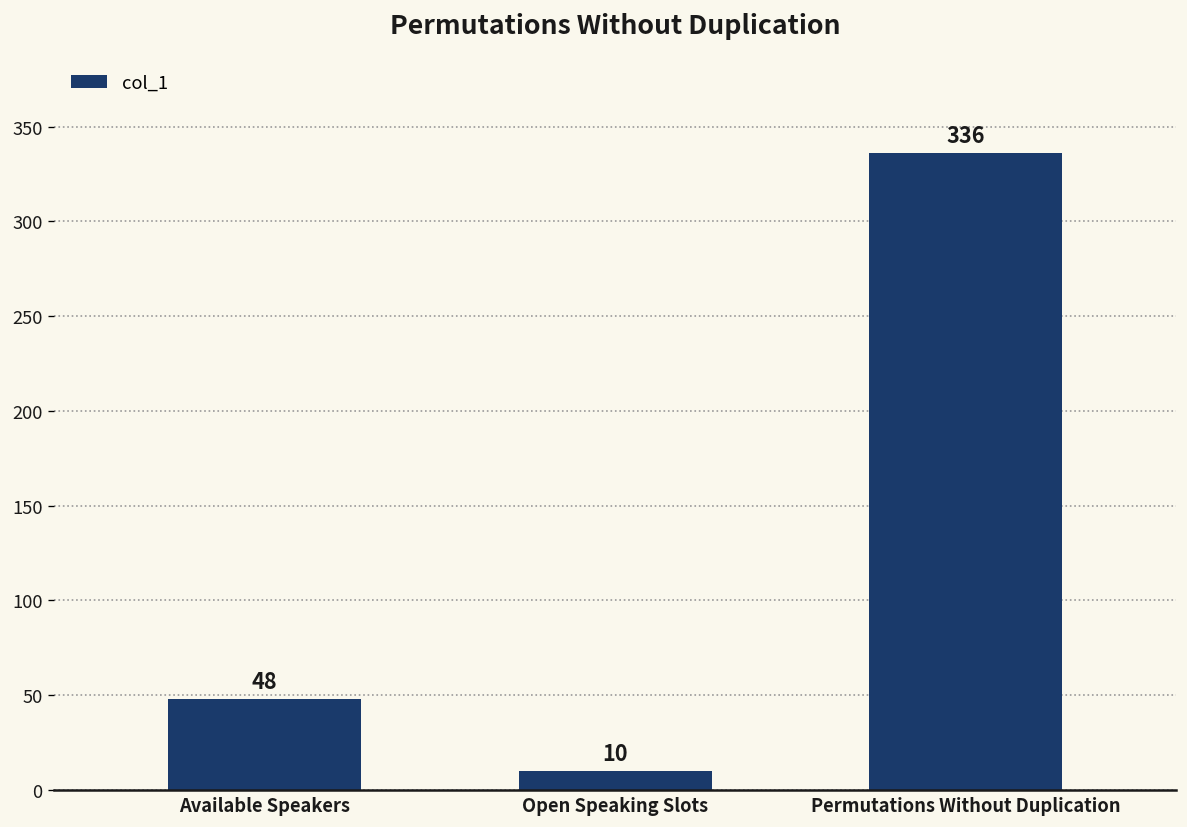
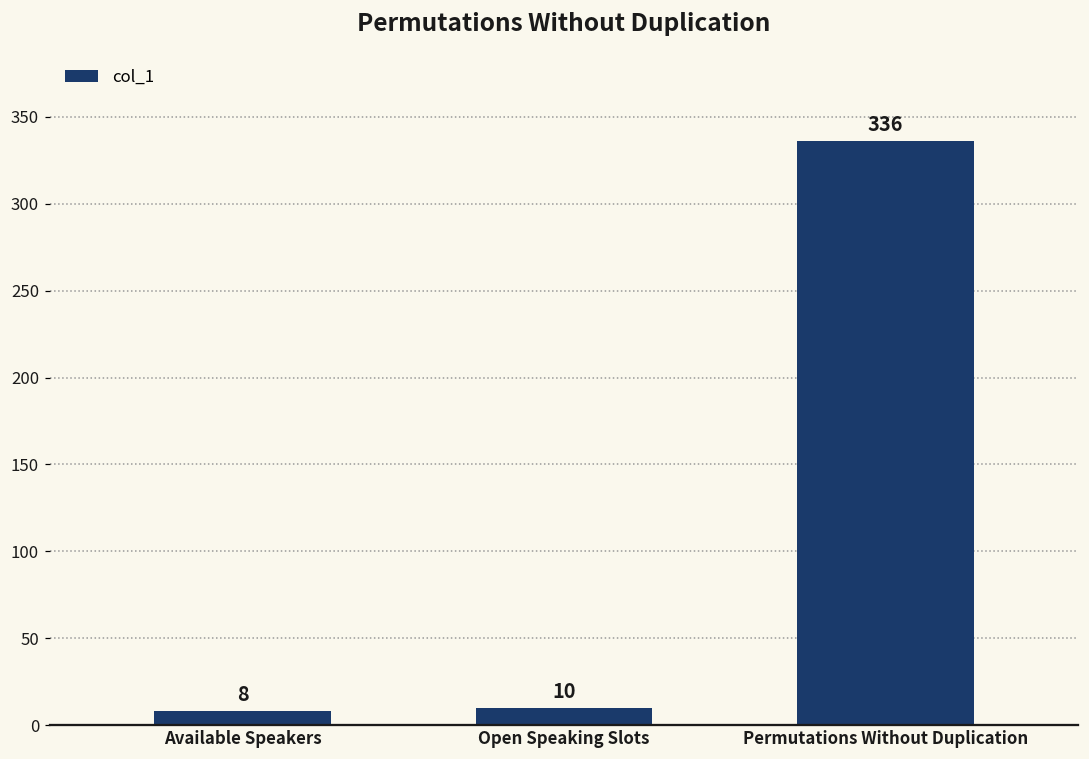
  {
-   "Available Speakers": 48,
+   "Available Speakers": 8,
    "Open Speaking Slots": 10,
    "Permutations Without Duplication": 336
  }
